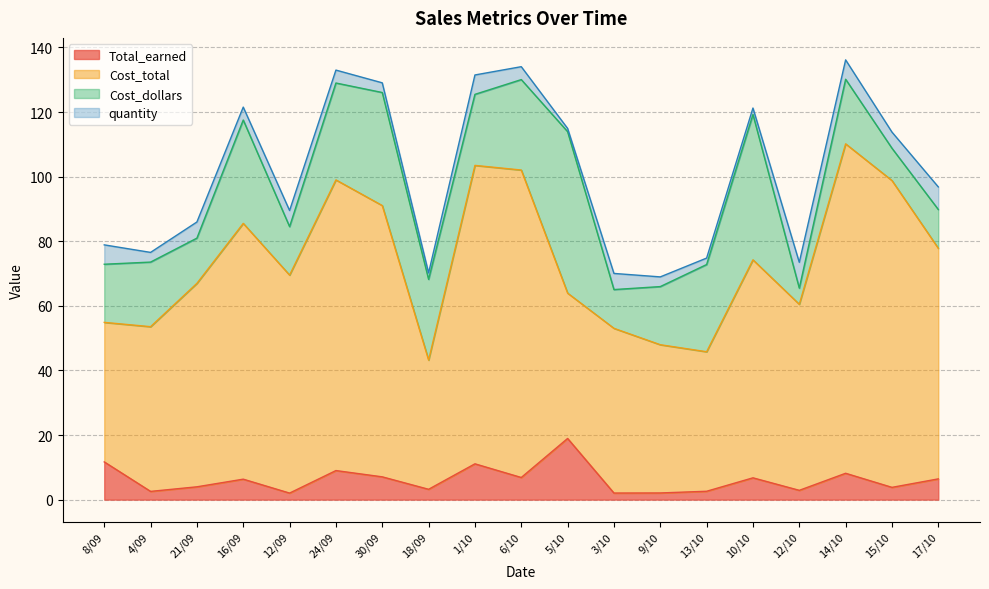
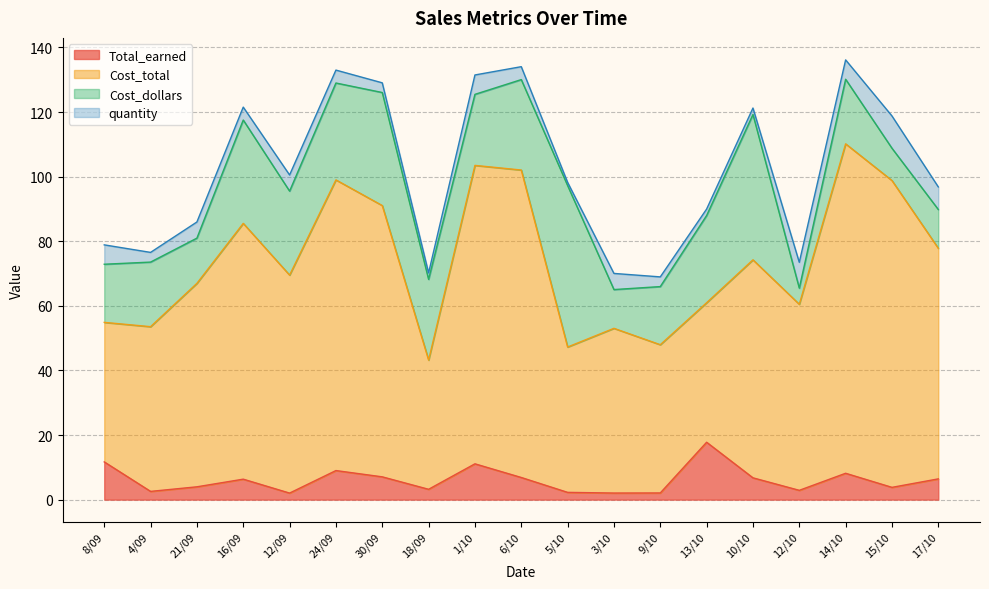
  {
    "Total_earned": {
      "8/09": 12,
      "4/09": 3,
      "21/09": 4,
      "16/09": 6,
      "12/09": 2,
      "24/09": 9,
      "30/09": 7,
      "18/09": 3,
      "1/10": 11,
      "6/10": 7,
-     "5/10": 19,
+     "5/10": 2,
      "3/10": 2,
      "9/10": 2,
-     "13/10": 3,
+     "13/10": 18,
      "10/10": 7,
      "12/10": 3,
      "14/10": 8,
      "15/10": 4,
      "17/10": 6
    },
    "Cost_total": {
      "8/09": 43,
      "4/09": 51,
      "21/09": 63,
      "16/09": 79,
      "12/09": 68,
      "24/09": 90,
      "30/09": 84,
      "18/09": 40,
      "1/10": 92,
      "6/10": 95,
      "5/10": 45,
      "3/10": 51,
      "9/10": 46,
      "13/10": 43,
      "10/10": 68,
      "12/10": 58,
      "14/10": 102,
      "15/10": 95,
      "17/10": 71
    },
    "Cost_dollars": {
      "8/09": 18,
      "4/09": 20,
      "21/09": 14,
      "16/09": 32,
-     "12/09": 15,
+     "12/09": 26,
      "24/09": 30,
      "30/09": 35,
      "18/09": 25,
      "1/10": 22,
      "6/10": 28,
      "5/10": 50,
      "3/10": 12,
      "9/10": 18,
      "13/10": 27,
      "10/10": 45,
      "12/10": 5,
      "14/10": 20,
      "15/10": 10,
      "17/10": 12
    },
    "quantity": {
      "8/09": 6,
      "4/09": 3,
      "21/09": 5,
      "16/09": 4,
      "12/09": 5,
      "24/09": 4,
      "30/09": 3,
      "18/09": 2,
      "1/10": 6,
      "6/10": 4,
      "5/10": 1,
      "3/10": 5,
      "9/10": 3,
      "13/10": 2,
      "10/10": 2,
      "12/10": 8,
      "14/10": 6,
-     "15/10": 5,
+     "15/10": 10,
      "17/10": 7
    }
  }
